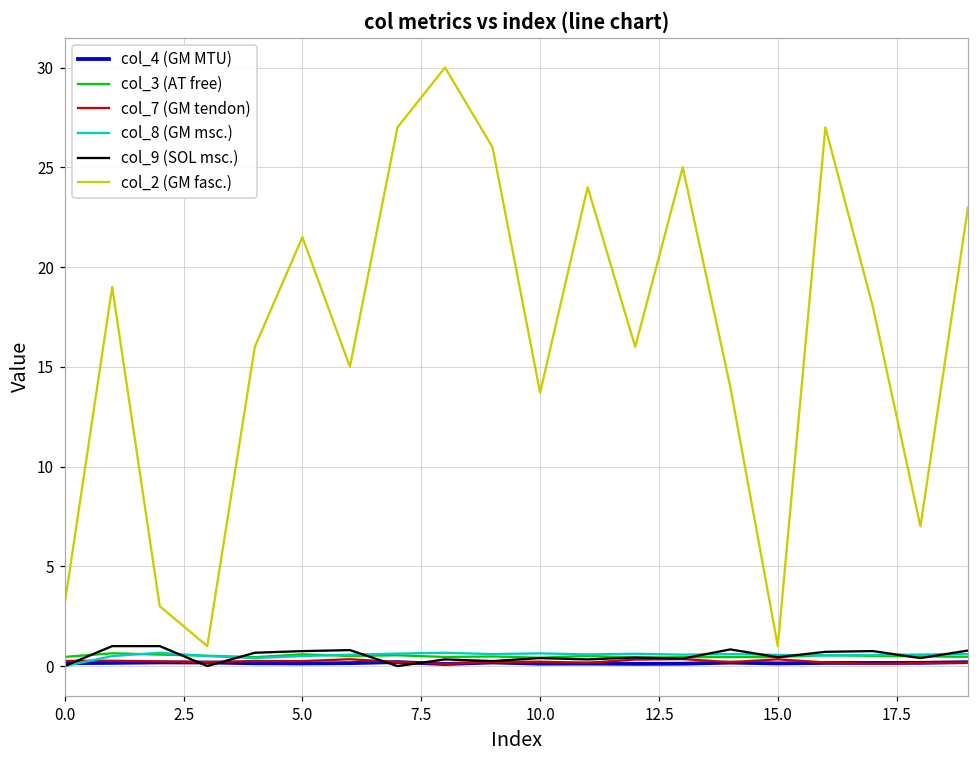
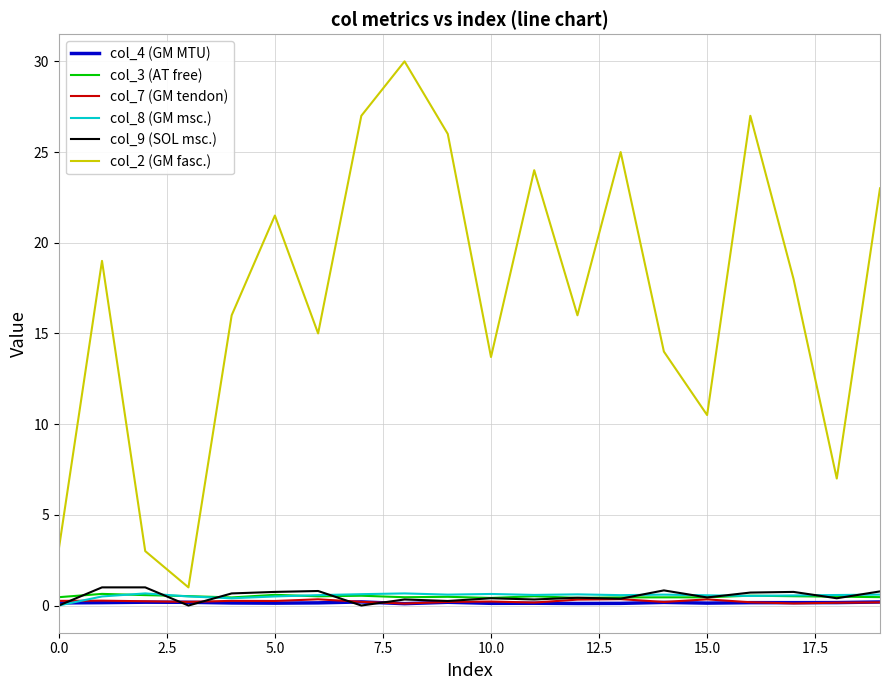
  {
    "col_4 (GM MTU)": {
      "15.0": 0.1
    },
    "col_3 (AT free)": {
      "0.0": 0.5
    },
    "col_8 (GM msc.)": {
      "10.0": 0.6
    },
    "col_9 (SOL msc.)": {
      "5.0": 0.8
    },
    "col_2 (GM fasc.)": {
      "0.0": 3.1,
      "5.0": 21.5,
      "10.0": 13.7,
-     "15.0": 1.0
+     "15.0": 10.5
    }
  }
